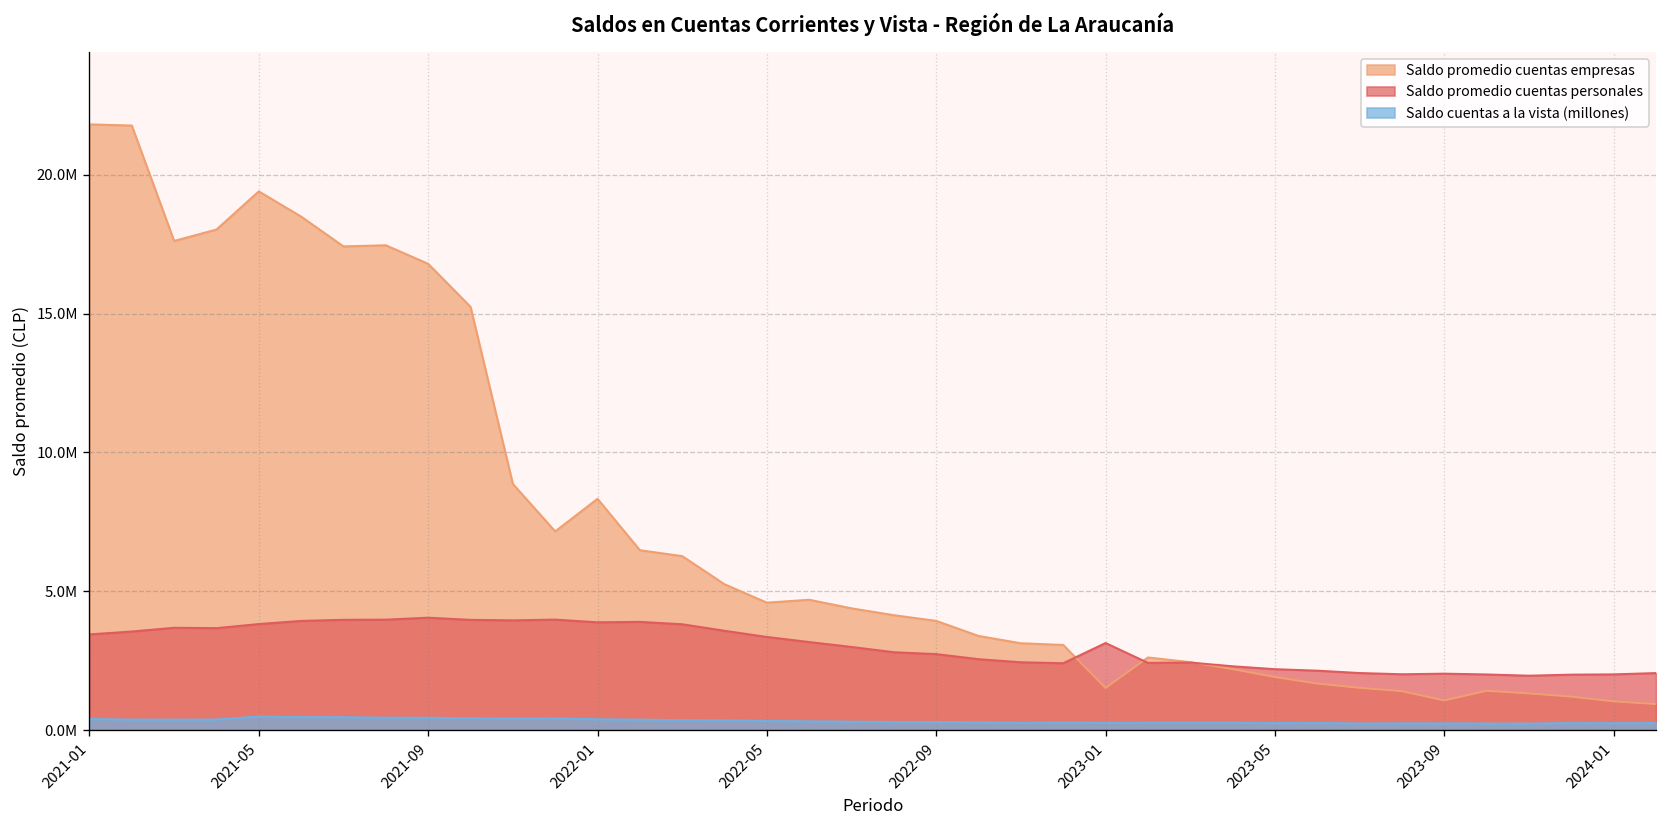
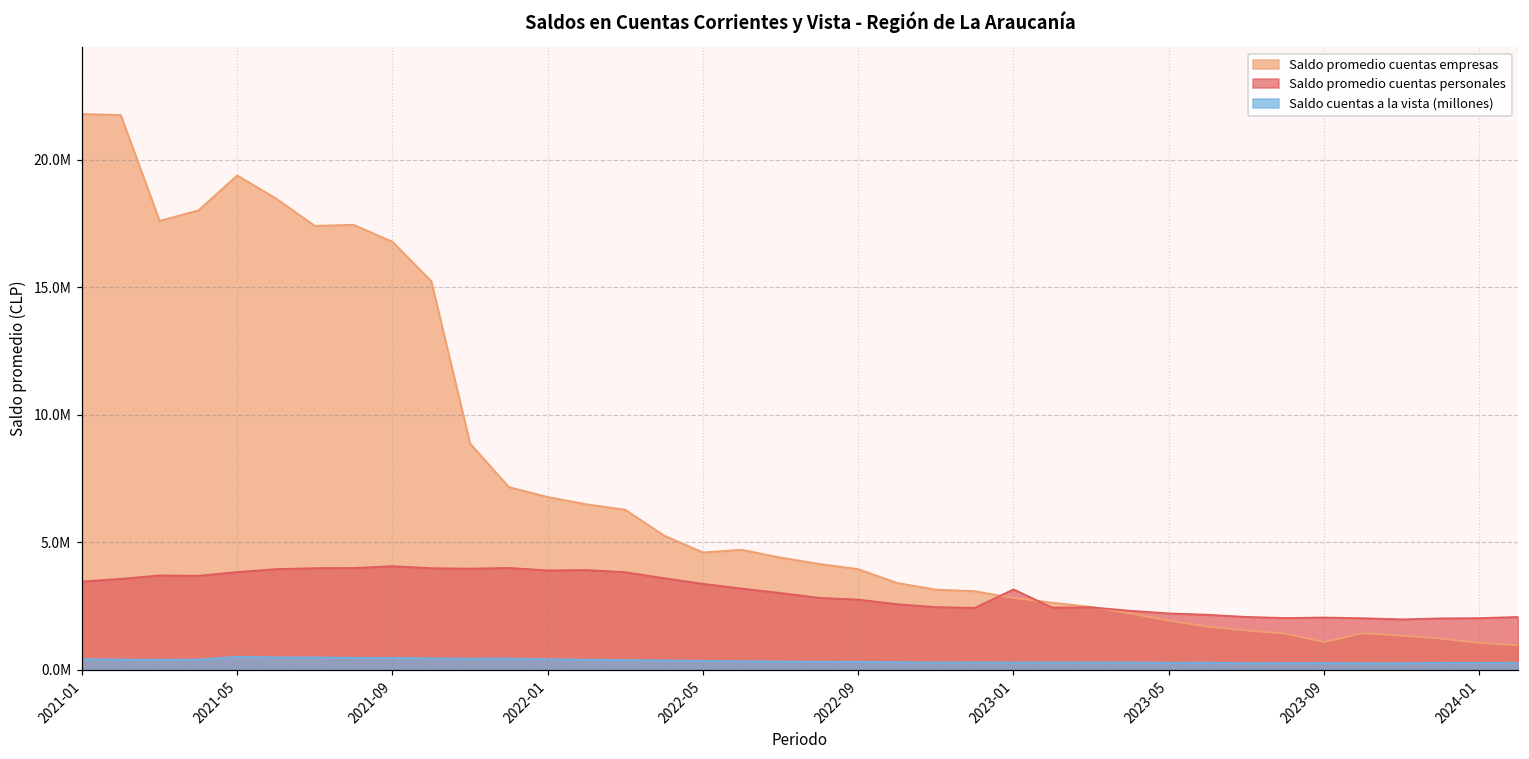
  {
    "Saldo promedio cuentas empresas": {
      "2021-01": 21800000,
      "2021-05": 19400000,
      "2021-09": 16800000,
-     "2022-01": 8300000,
+     "2022-01": 6800000,
      "2022-05": 4600000,
      "2022-09": 3900000,
-     "2023-01": 1500000,
+     "2023-01": 2800000,
      "2023-05": 1900000,
      "2023-09": 1100000,
      "2024-01": 1000000
    },
    "Saldo promedio cuentas personales": {
      "2021-01": 3500000,
      "2021-05": 3800000,
      "2021-09": 4100000,
      "2022-01": 3900000,
      "2022-05": 3400000,
      "2022-09": 2700000,
      "2023-01": 3100000,
      "2023-05": 2200000,
      "2023-09": 2000000,
      "2024-01": 2000000
    },
    "Saldo cuentas a la vista (millones)": {
      "2021-01": 400000,
      "2021-05": 500000,
      "2021-09": 500000,
      "2022-01": 400000,
      "2022-05": 300000,
      "2022-09": 300000,
      "2023-01": 300000,
      "2023-05": 300000,
      "2023-09": 300000,
      "2024-01": 300000
    }
  }
